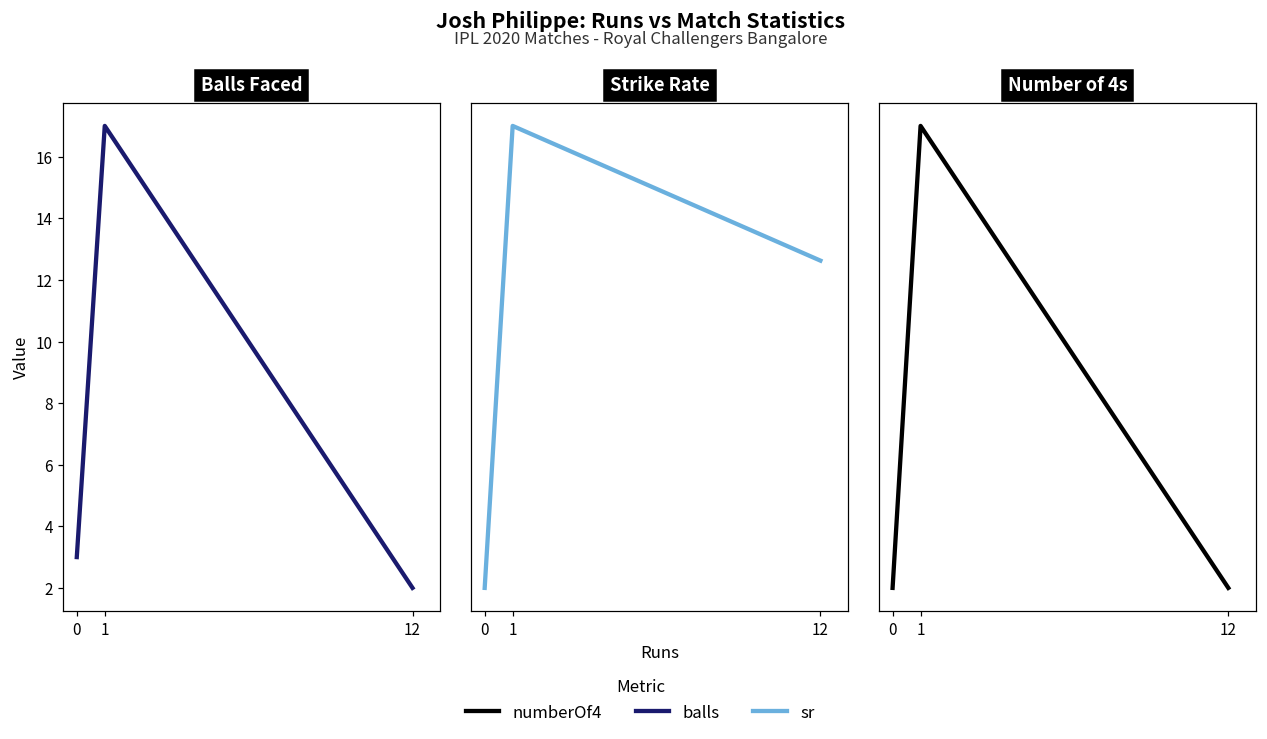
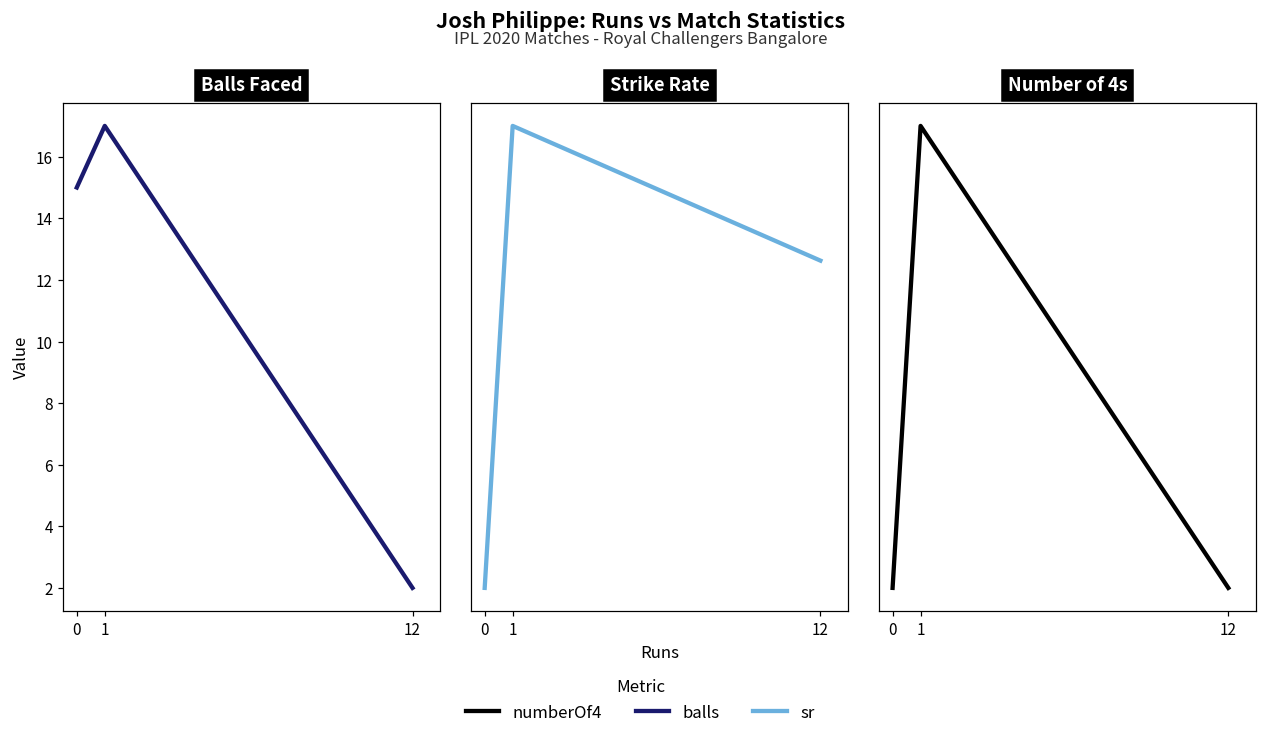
  {
    "Balls Faced": {
-     "0": 3,
+     "0": 15,
      "1": 17,
      "12": 2
    }
  }
